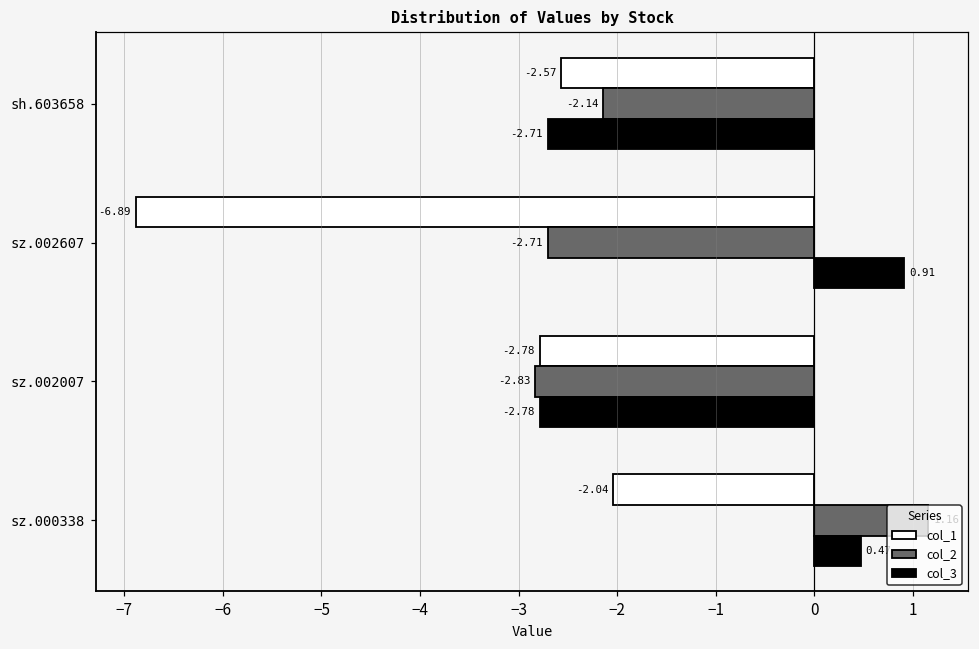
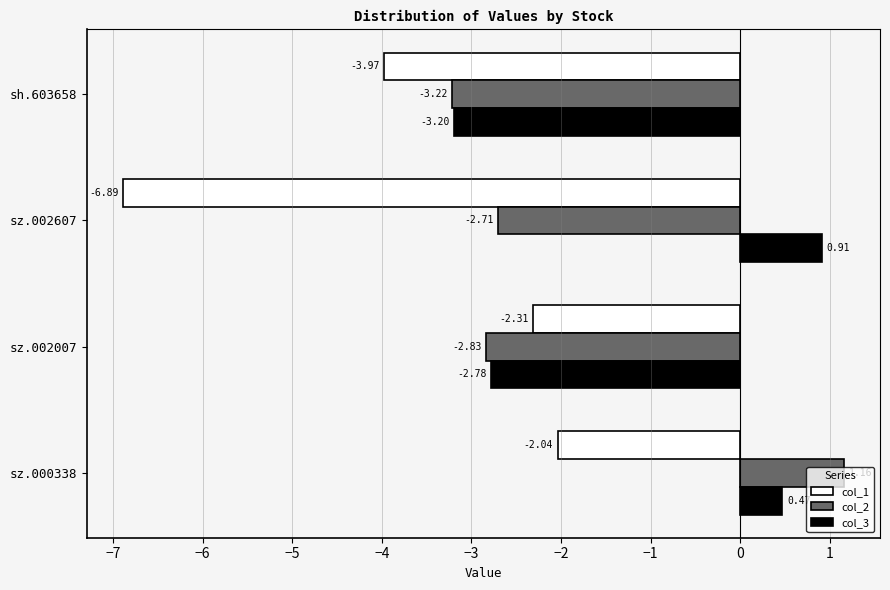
  {
    "col_1": {
-     "sh.603658": -2.57,
+     "sh.603658": -3.97,
      "sz.002607": -6.89,
-     "sz.002007": -2.78,
+     "sz.002007": -2.31,
      "sz.000338": -2.04
    },
    "col_2": {
-     "sh.603658": -2.14,
+     "sh.603658": -3.22,
      "sz.002607": -2.71,
      "sz.002007": -2.83
    },
    "col_3": {
-     "sh.603658": -2.71,
+     "sh.603658": -3.20,
      "sz.002607": 0.91,
      "sz.002007": -2.78
    }
  }
